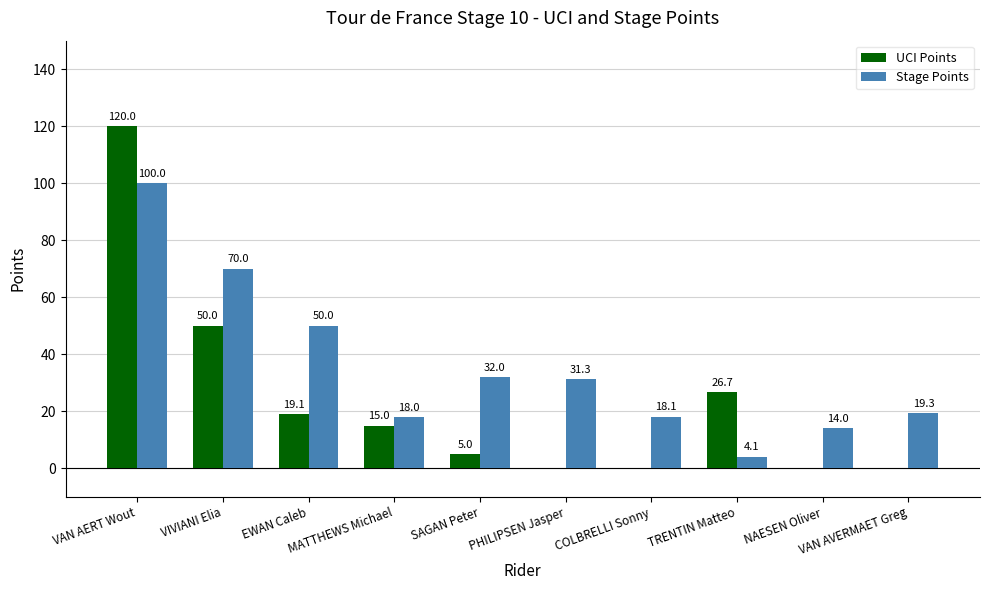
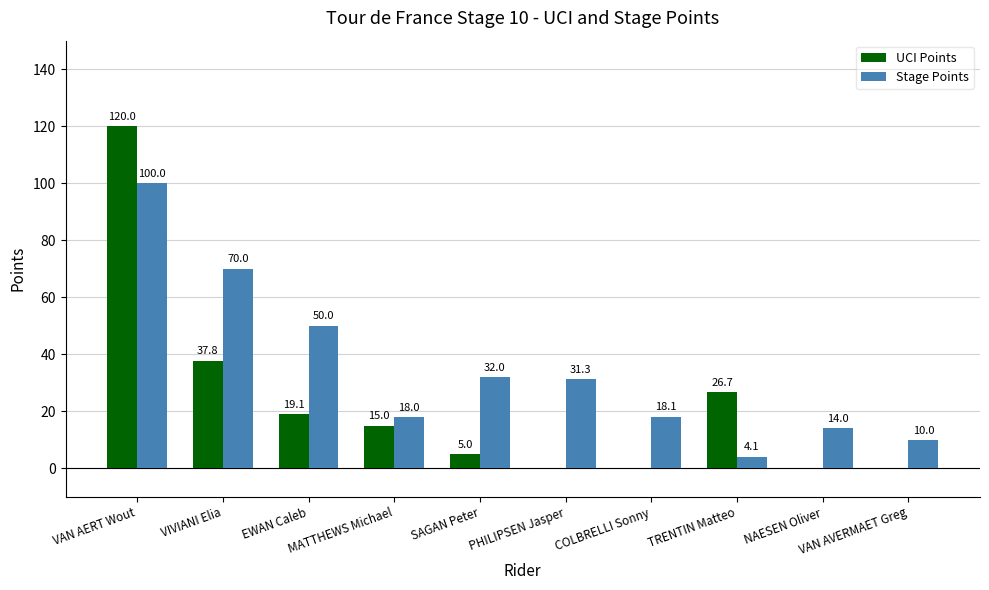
  {
    "UCI Points": {
      "VAN AERT Wout": 120.0,
-     "VIVIANI Elia": 50.0,
+     "VIVIANI Elia": 37.8,
      "EWAN Caleb": 19.1,
      "MATTHEWS Michael": 15.0,
      "SAGAN Peter": 5.0,
      "TRENTIN Matteo": 26.7
    },
    "Stage Points": {
      "VAN AERT Wout": 100.0,
      "VIVIANI Elia": 70.0,
      "EWAN Caleb": 50.0,
      "MATTHEWS Michael": 18.0,
      "SAGAN Peter": 32.0,
      "PHILIPSEN Jasper": 31.3,
      "COLBRELLI Sonny": 18.1,
      "TRENTIN Matteo": 4.1,
      "NAESEN Oliver": 14.0,
-     "VAN AVERMAET Greg": 19.3
+     "VAN AVERMAET Greg": 10.0
    }
  }
